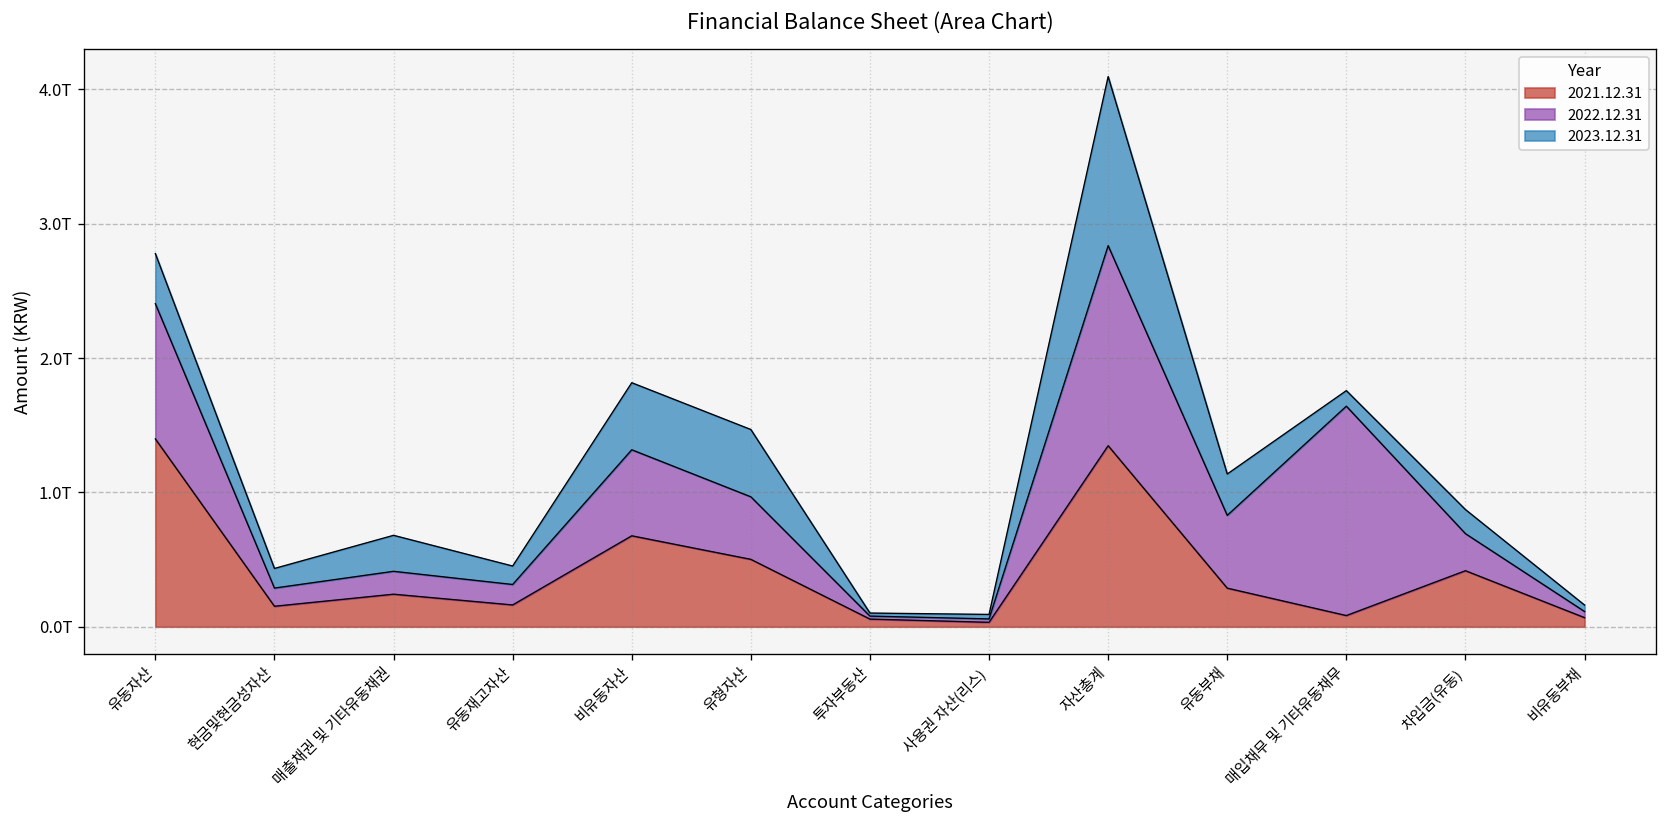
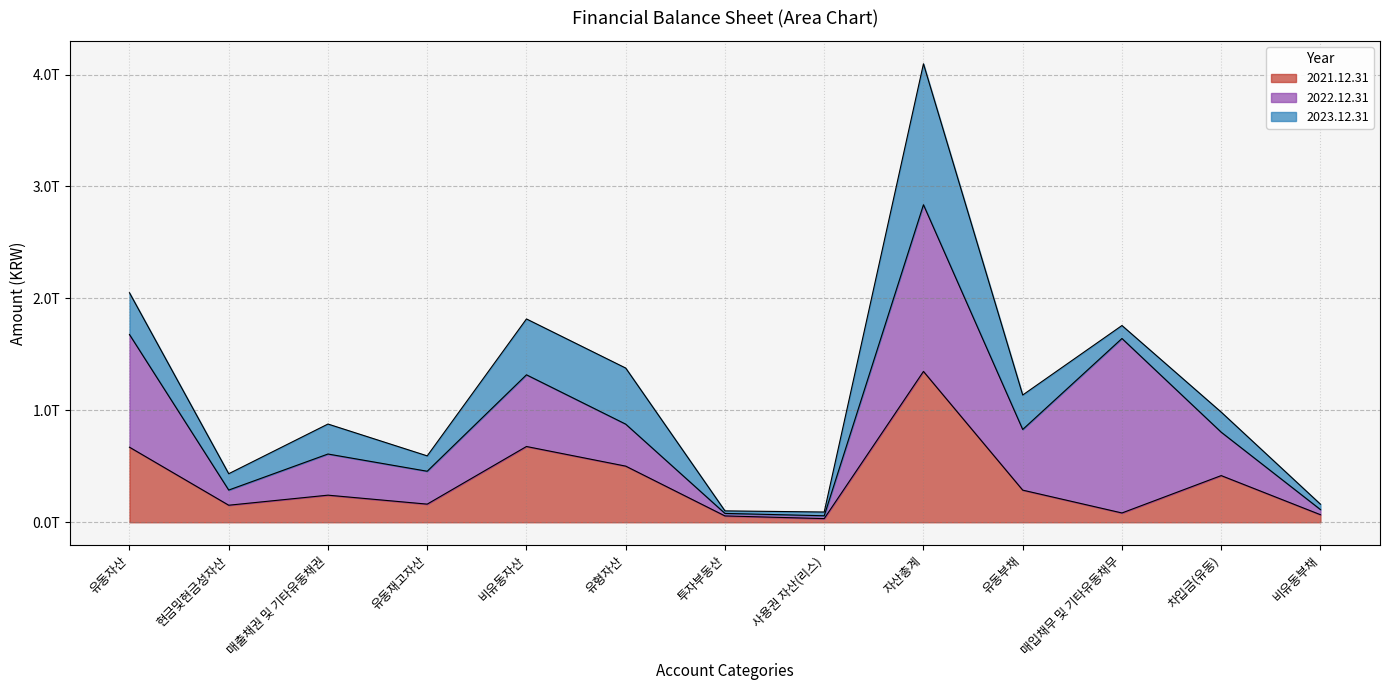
  {
    "2021.12.31": {
-     "유동자산": "1.40T",
+     "유동자산": "0.67T",
      "현금및현금성자산": "0.15T",
      "매출채권 및 기타유동채권": "0.24T",
      "유동재고자산": "0.16T",
      "비유동자산": "0.68T",
      "유형자산": "0.50T",
      "사용권 자산(리스)": "0.03T",
      "자산총계": "1.35T",
      "유동부채": "0.29T",
      "매입채무 및 기타유동채무": "0.08T",
      "차입금(유동)": "0.42T",
      "비유동부채": "0.07T"
    },
    "2022.12.31": {
      "유동자산": "1.01T",
      "현금및현금성자산": "0.14T",
-     "매출채권 및 기타유동채권": "0.17T",
-     "유동재고자산": "0.15T",
+     "매출채권 및 기타유동채권": "0.37T",
+     "유동재고자산": "0.29T",
      "비유동자산": "0.64T",
-     "유형자산": "0.47T",
+     "유형자산": "0.38T",
      "사용권 자산(리스)": "0.03T",
      "자산총계": "1.49T",
      "유동부채": "0.54T",
      "매입채무 및 기타유동채무": "1.56T",
-     "차입금(유동)": "0.28T",
+     "차입금(유동)": "0.39T",
      "비유동부채": "0.05T"
    },
    "2023.12.31": {
      "유동자산": "0.37T",
      "현금및현금성자산": "0.15T",
      "매출채권 및 기타유동채권": "0.27T",
      "유동재고자산": "0.14T",
      "비유동자산": "0.50T",
      "유형자산": "0.50T",
      "사용권 자산(리스)": "0.03T",
      "자산총계": "1.26T",
      "유동부채": "0.31T",
      "매입채무 및 기타유동채무": "0.12T",
      "차입금(유동)": "0.18T",
      "비유동부채": "0.05T"
    }
  }
